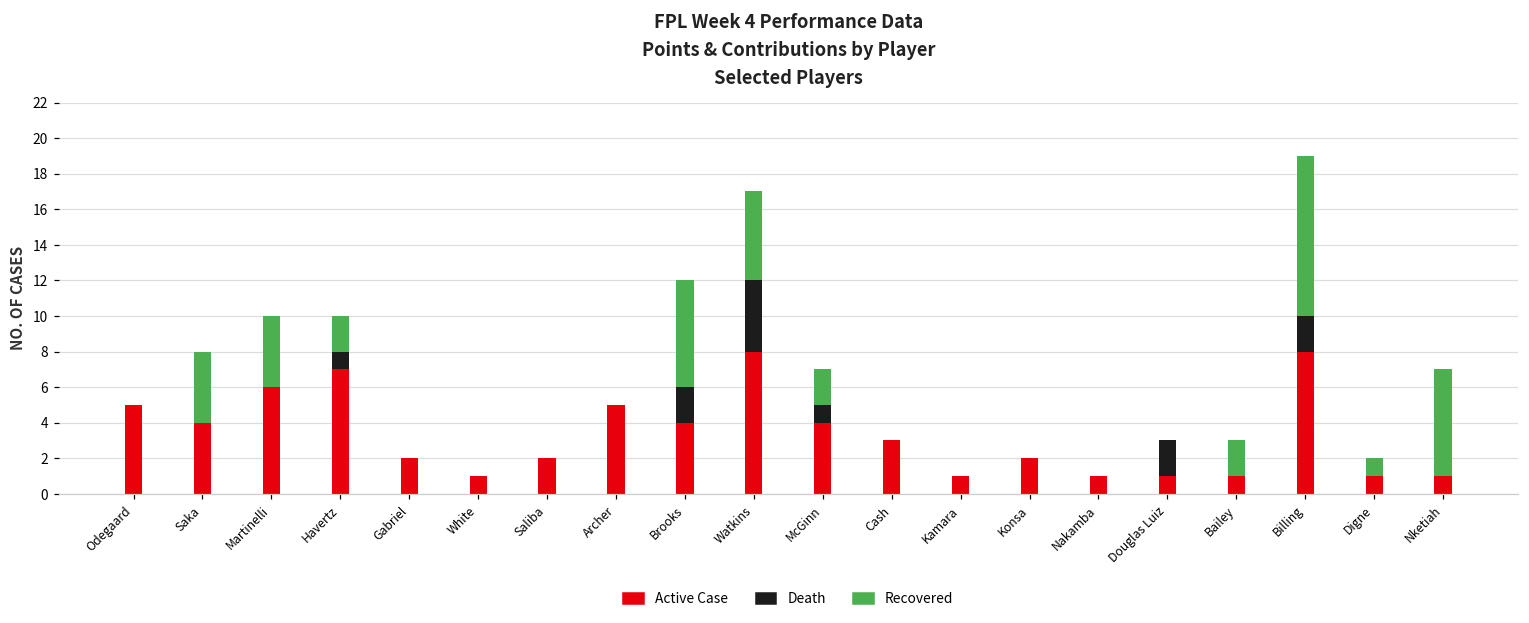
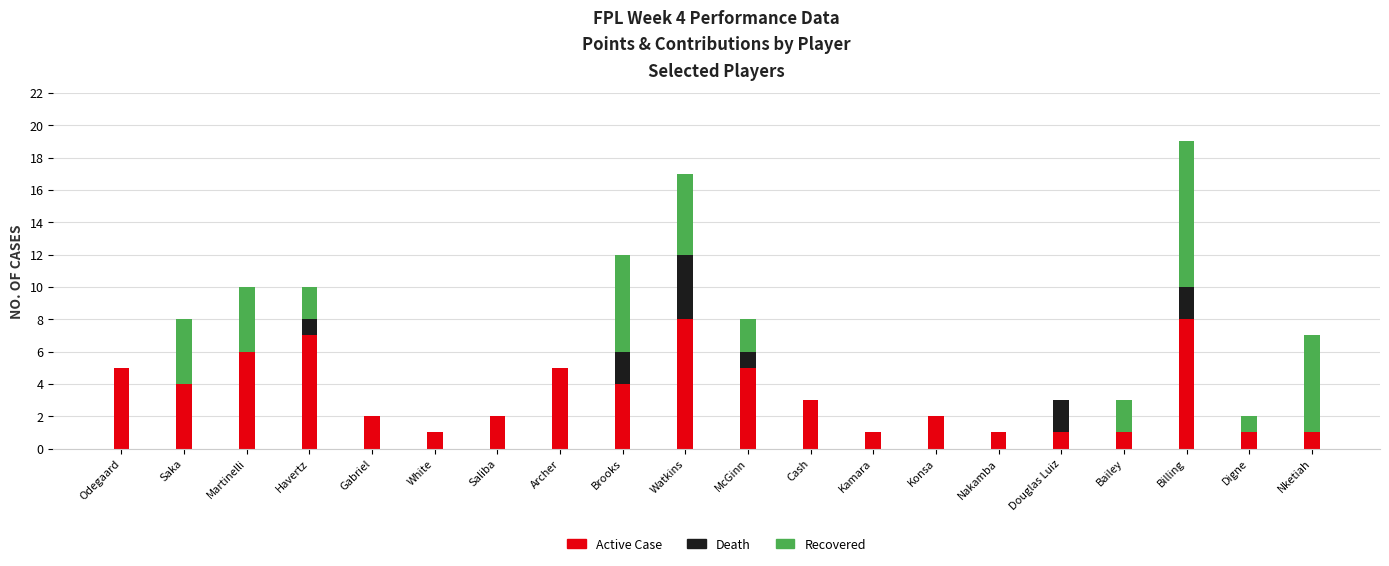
  {
    "Active Case": {
      "Odegaard": 5,
      "Saka": 4,
      "Martinelli": 6,
      "Havertz": 7,
      "Gabriel": 2,
      "White": 1,
      "Saliba": 2,
      "Archer": 5,
      "Brooks": 4,
      "Watkins": 8,
-     "McGinn": 4,
+     "McGinn": 5,
      "Cash": 3,
      "Kamara": 1,
      "Konsa": 2,
      "Nakamba": 1,
      "Douglas Luiz": 1,
      "Bailey": 1,
      "Billing": 8,
      "Digne": 1,
      "Nketiah": 1
    },
    "Death": {
      "Odegaard": 0,
      "Saka": 0,
      "Martinelli": 0,
      "Havertz": 1,
      "Gabriel": 0,
      "White": 0,
      "Saliba": 0,
      "Archer": 0,
      "Brooks": 2,
      "Watkins": 4,
      "McGinn": 1,
      "Cash": 0,
      "Kamara": 0,
      "Konsa": 0,
      "Nakamba": 0,
      "Douglas Luiz": 2,
      "Bailey": 0,
      "Billing": 2,
      "Digne": 0,
      "Nketiah": 0
    },
    "Recovered": {
      "Odegaard": 0,
      "Saka": 4,
      "Martinelli": 4,
      "Havertz": 2,
      "Gabriel": 0,
      "White": 0,
      "Saliba": 0,
      "Archer": 0,
      "Brooks": 6,
      "Watkins": 5,
      "McGinn": 2,
      "Cash": 0,
      "Kamara": 0,
      "Konsa": 0,
      "Nakamba": 0,
      "Douglas Luiz": 0,
      "Bailey": 2,
      "Billing": 9,
      "Digne": 1,
      "Nketiah": 6
    }
  }
